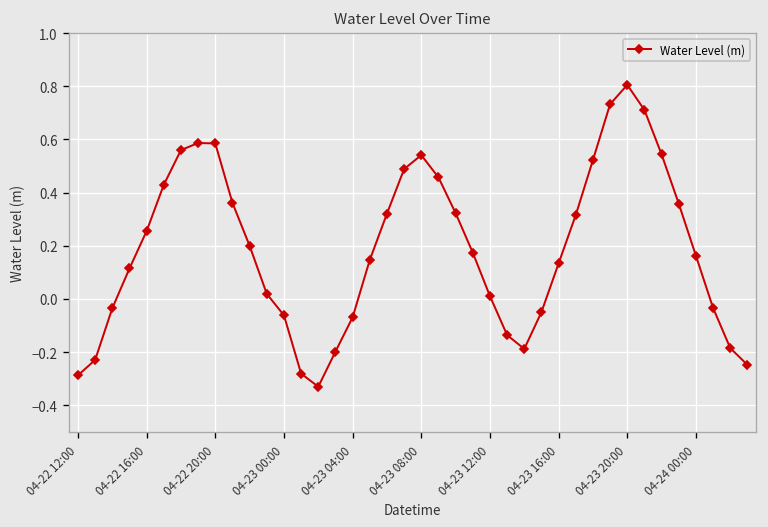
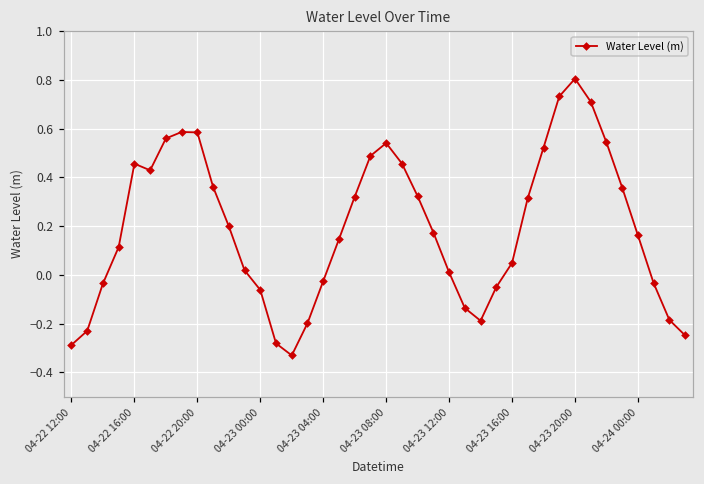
  {
    "04-22 12:00": -0.29,
-   "04-22 16:00": 0.26,
+   "04-22 16:00": 0.46,
    "04-22 20:00": 0.58,
    "04-23 00:00": -0.06,
-   "04-23 04:00": -0.07,
+   "04-23 04:00": -0.03,
    "04-23 08:00": 0.54,
    "04-23 12:00": 0.01,
-   "04-23 16:00": 0.13,
+   "04-23 16:00": 0.05,
    "04-23 20:00": 0.80,
    "04-24 00:00": 0.16
  }
